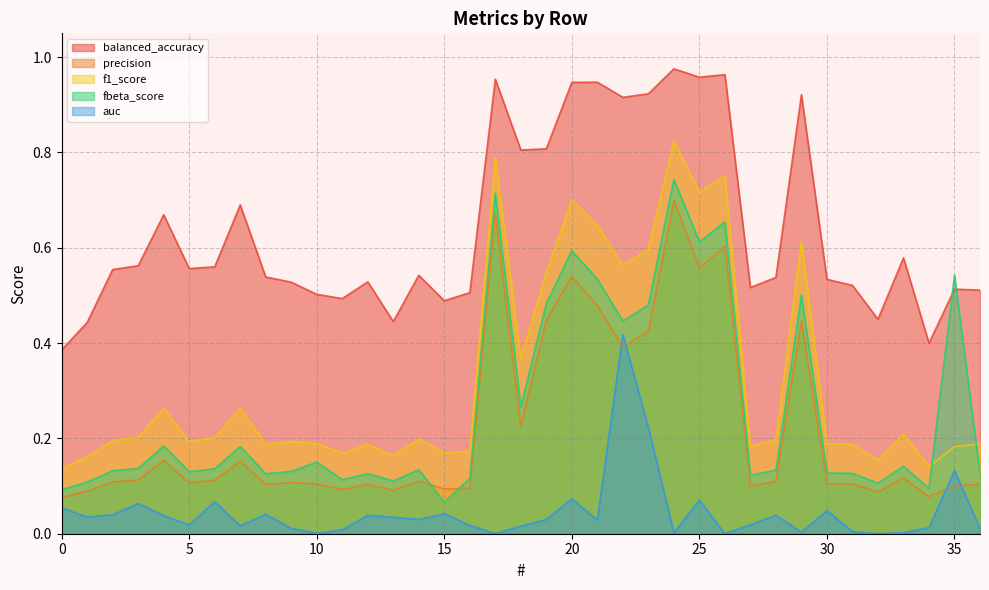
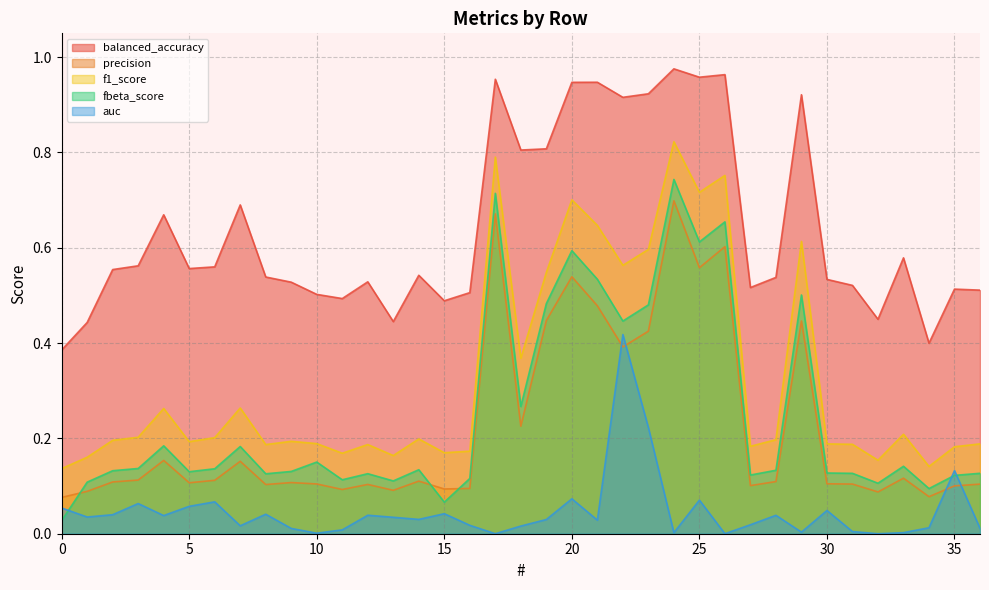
  {
    "fbeta_score": {
-     "0": 0.09,
+     "0": 0.03,
      "5": 0.13,
      "10": 0.15,
      "15": 0.07,
      "20": 0.59,
      "25": 0.61,
      "30": 0.13,
-     "35": 0.54
+     "35": 0.12
    },
    "auc": {
      "0": 0.05,
-     "5": 0.02,
+     "5": 0.06,
      "10": 0.00,
      "15": 0.04,
      "20": 0.07,
      "25": 0.07,
      "30": 0.05,
      "35": 0.13
    }
  }
